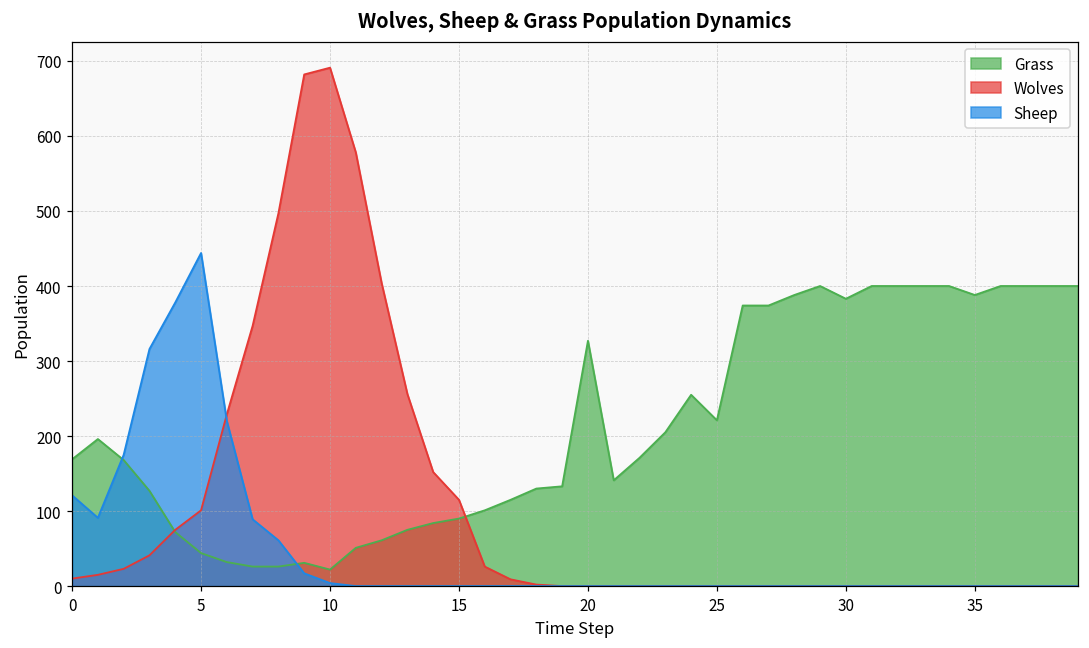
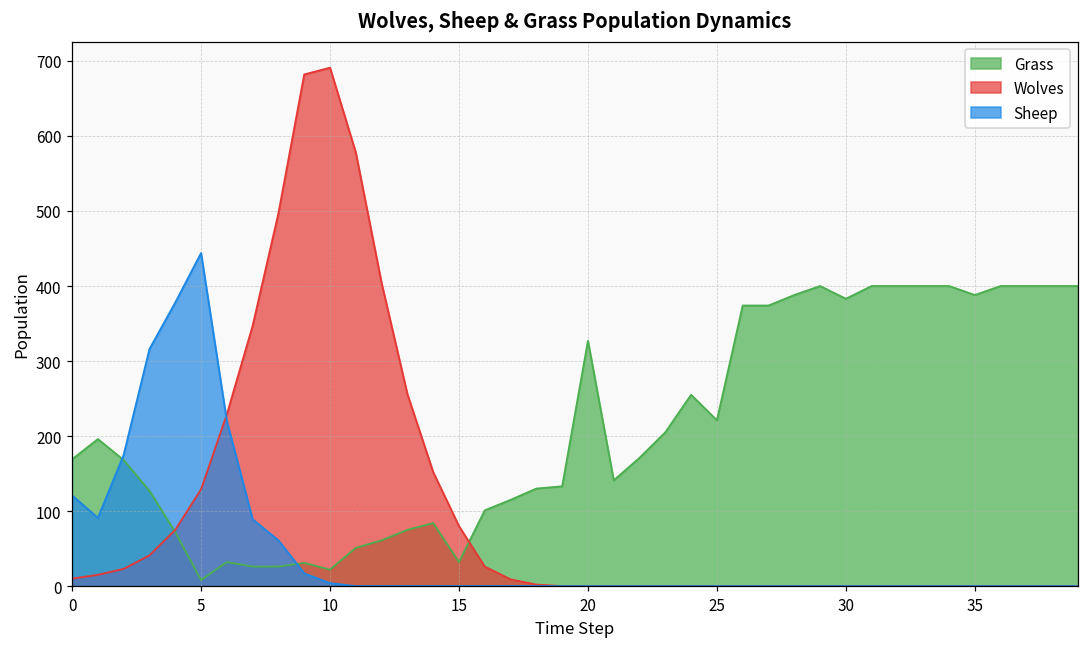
  {
    "Grass": {
      "0": 170,
-     "5": 40,
+     "5": 10,
      "10": 20,
-     "15": 90,
+     "15": 30,
      "20": 330,
      "25": 220,
      "30": 380,
      "35": 390
    },
    "Wolves": {
      "0": 10,
-     "5": 100,
+     "5": 130,
      "10": 690,
-     "15": 120
+     "15": 80
    },
    "Sheep": {
      "0": 120,
      "5": 440,
      "10": 0,
      "15": 0
    }
  }
